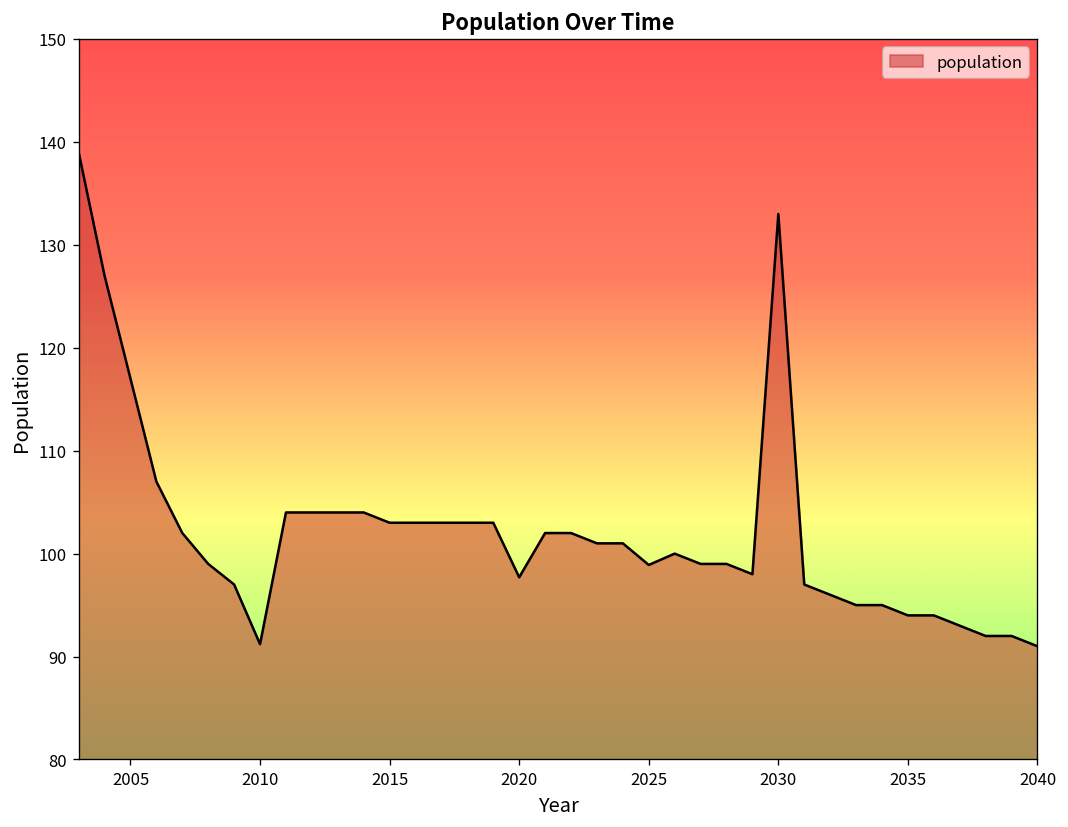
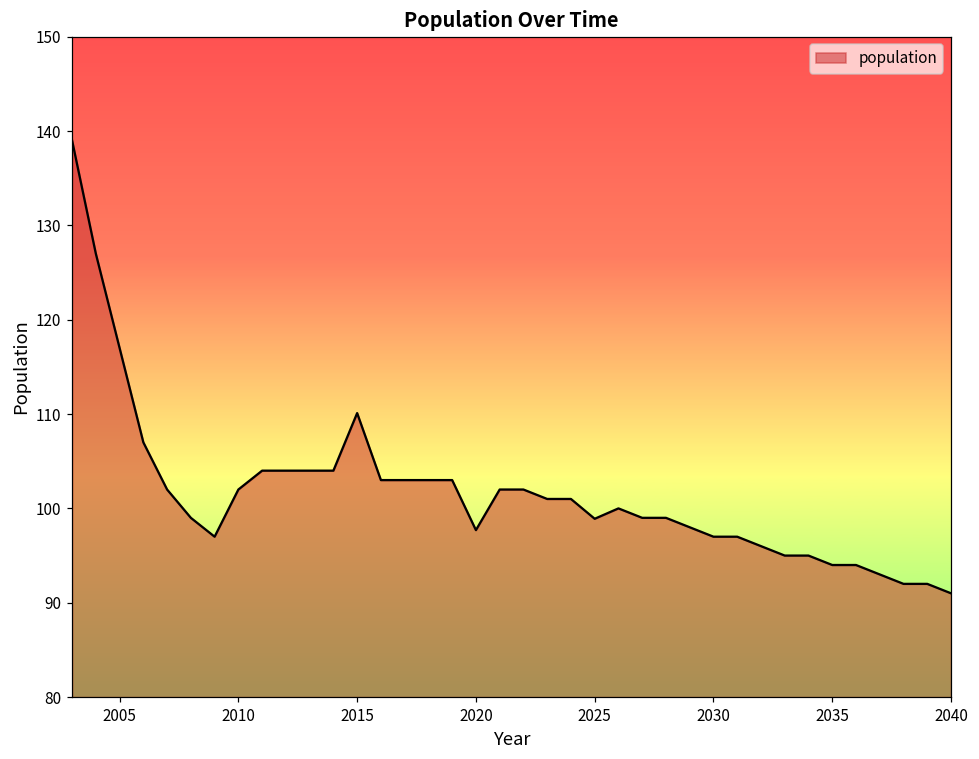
  {
    "2005": 117,
-   "2010": 91,
-   "2015": 103,
+   "2010": 102,
+   "2015": 110,
    "2020": 98,
    "2025": 99,
-   "2030": 133,
+   "2030": 97,
    "2035": 94,
    "2040": 91
  }
